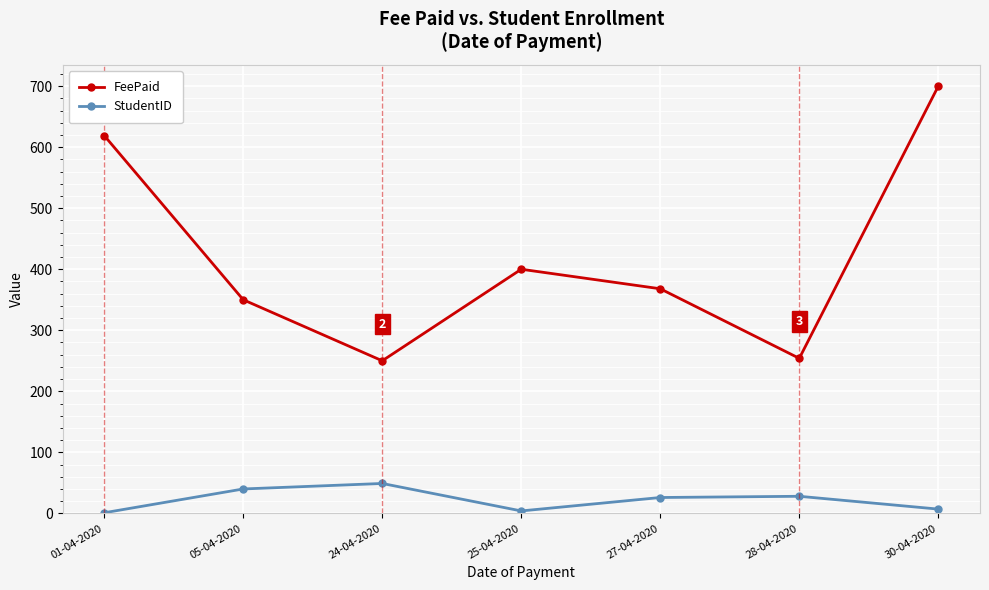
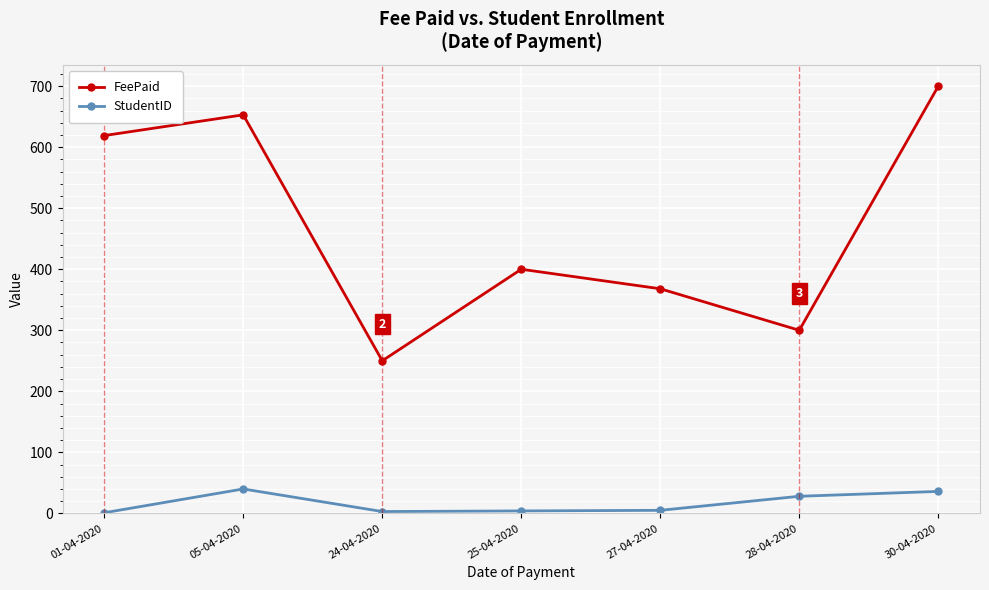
  {
    "FeePaid": {
      "01-04-2020": 620,
-     "05-04-2020": 350,
+     "05-04-2020": 650,
      "24-04-2020": 250,
      "25-04-2020": 400,
      "27-04-2020": 370,
-     "28-04-2020": 250,
+     "28-04-2020": 300,
      "30-04-2020": 700
    },
    "StudentID": {
      "01-04-2020": 0,
      "05-04-2020": 40,
-     "24-04-2020": 50,
+     "24-04-2020": 0,
      "25-04-2020": 0,
-     "27-04-2020": 30,
+     "27-04-2020": 10,
      "28-04-2020": 30,
-     "30-04-2020": 10
+     "30-04-2020": 40
    }
  }
